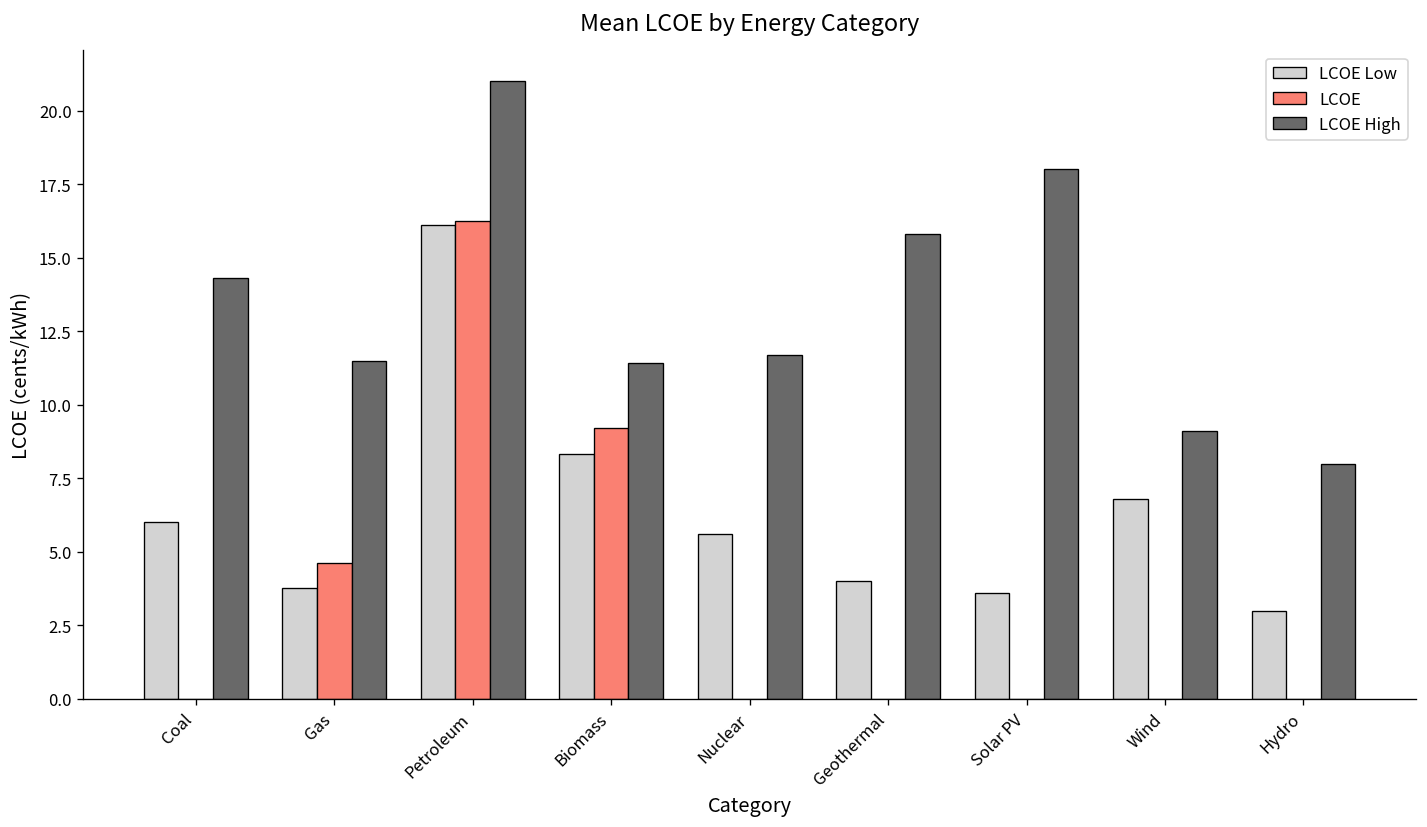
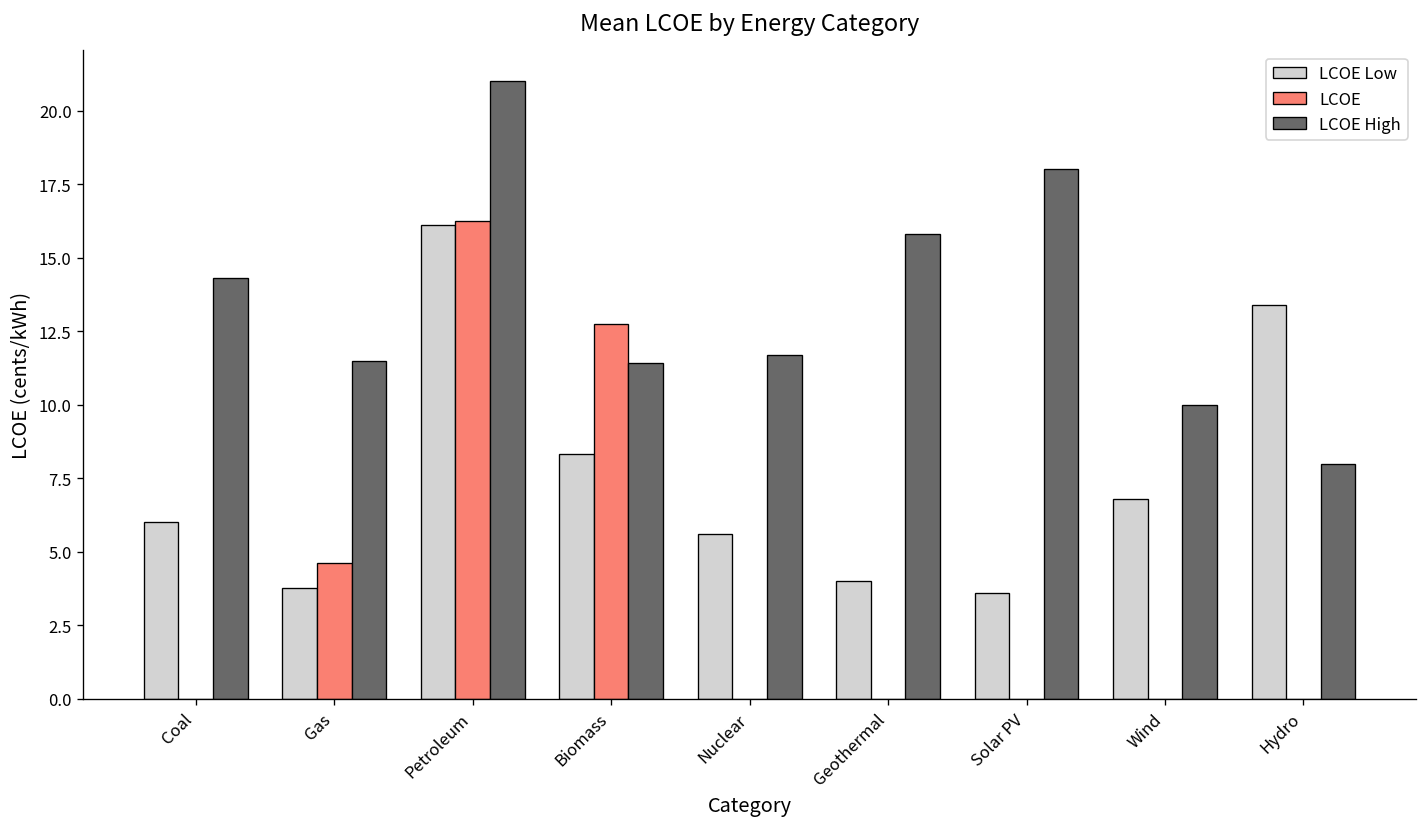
  {
    "LCOE Low": {
      "Coal": 6.0,
      "Gas": 3.8,
      "Petroleum": 16.1,
      "Biomass": 8.3,
      "Nuclear": 5.6,
      "Geothermal": 4.0,
      "Solar PV": 3.6,
      "Wind": 6.8,
-     "Hydro": 3.0
+     "Hydro": 13.4
    },
    "LCOE": {
      "Coal": 0.0,
      "Gas": 4.6,
      "Petroleum": 16.2,
-     "Biomass": 9.2,
+     "Biomass": 12.8,
      "Nuclear": 0.0,
      "Geothermal": 0.0,
      "Solar PV": 0.0,
      "Wind": 0.0,
      "Hydro": 0.0
    },
    "LCOE High": {
      "Coal": 14.3,
      "Gas": 11.5,
      "Petroleum": 21.0,
      "Biomass": 11.4,
      "Nuclear": 11.7,
      "Geothermal": 15.8,
      "Solar PV": 18.0,
-     "Wind": 9.1,
+     "Wind": 10.0,
      "Hydro": 8.0
    }
  }
